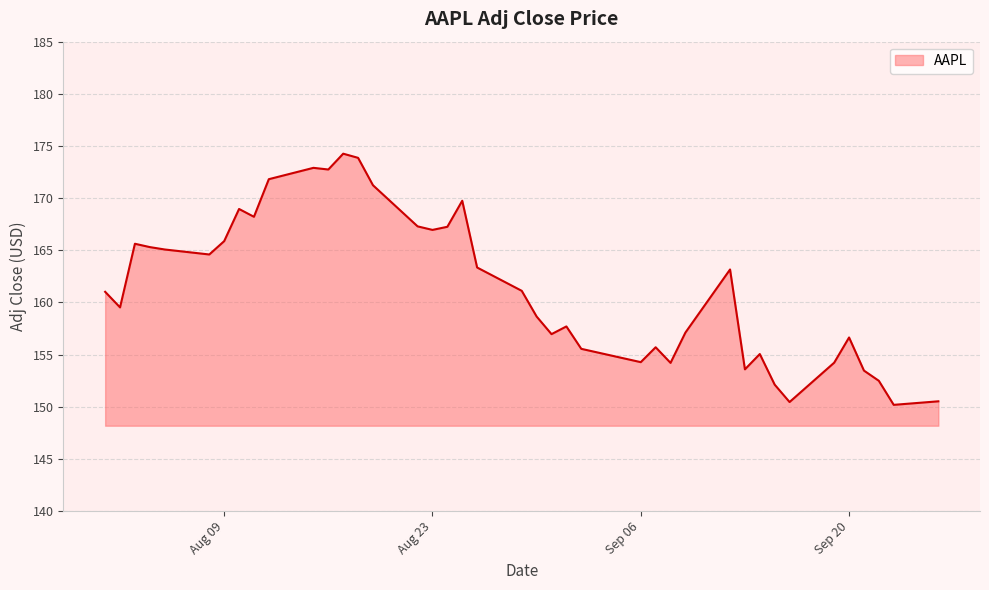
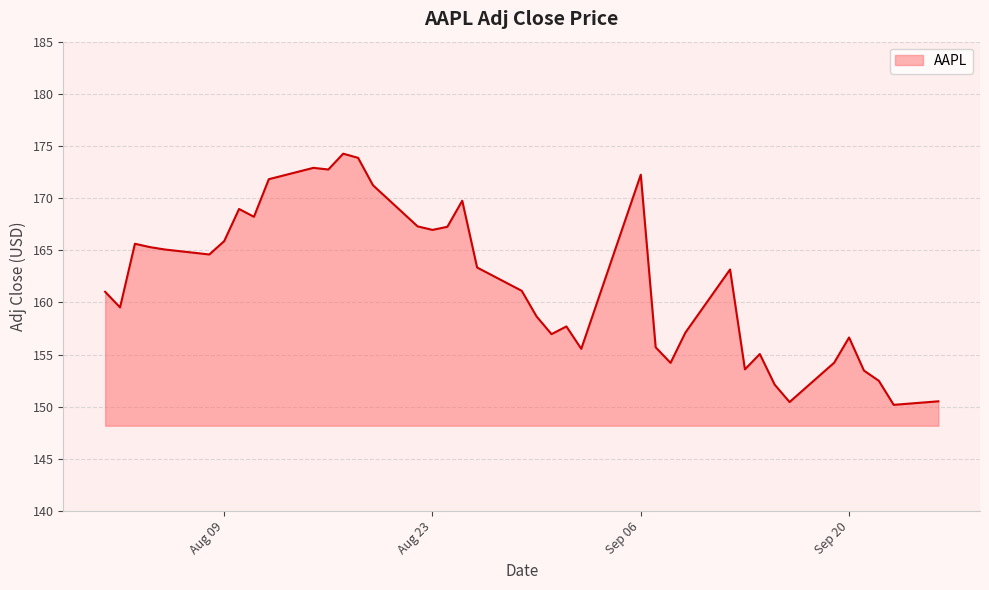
  {
    "Aug 09": 165.9,
    "Aug 23": 167.0,
-   "Sep 06": 154.3,
+   "Sep 06": 172.2,
    "Sep 20": 156.6
  }
